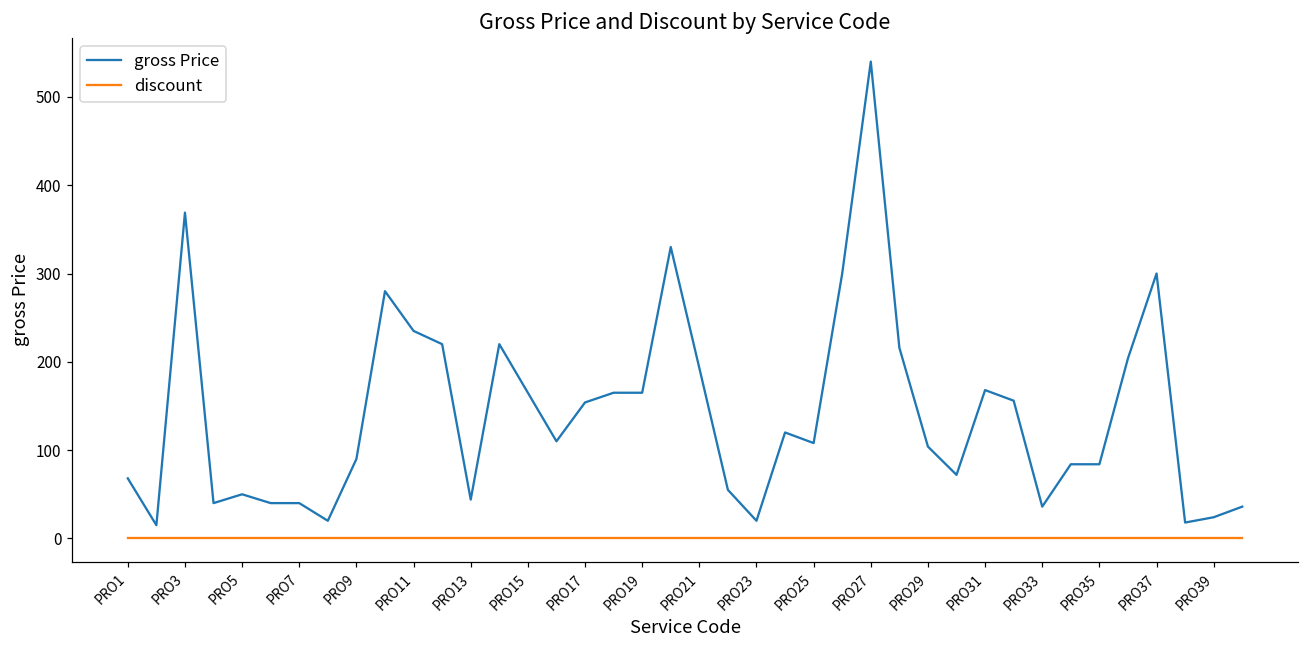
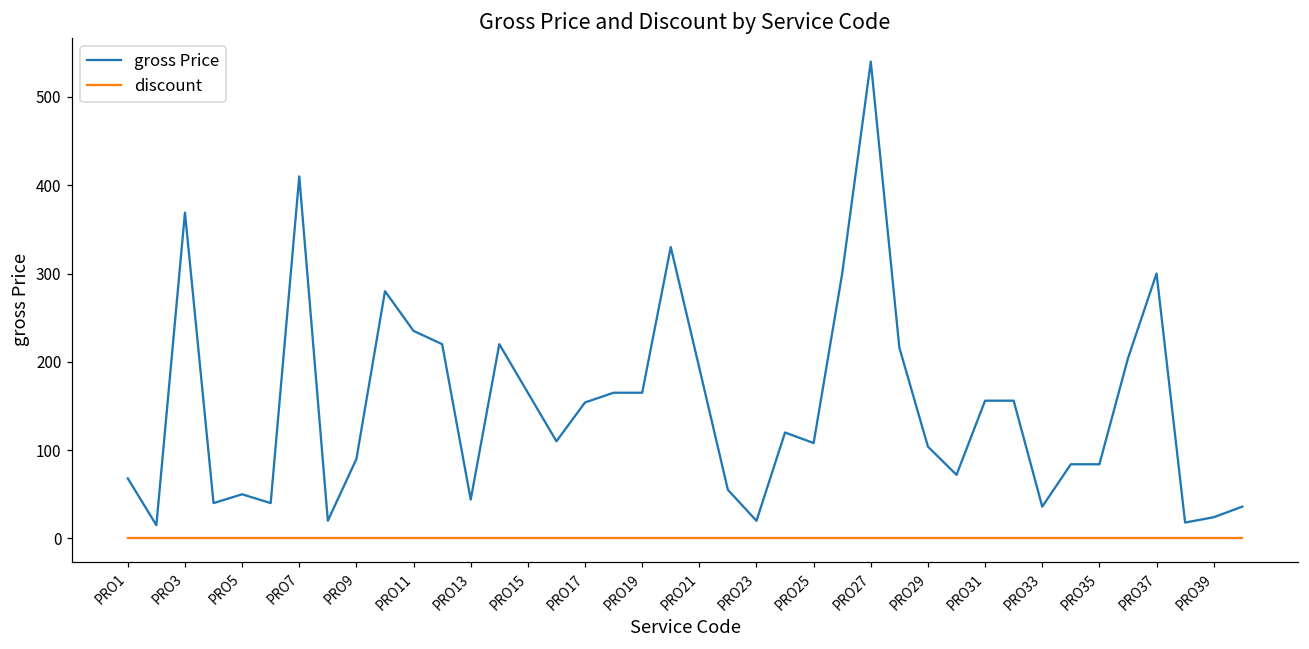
  {
    "gross Price": {
      "PRO1": 70,
      "PRO3": 370,
      "PRO5": 50,
-     "PRO7": 40,
+     "PRO7": 410,
      "PRO9": 90,
      "PRO11": 240,
      "PRO13": 40,
      "PRO15": 170,
      "PRO17": 150,
      "PRO19": 170,
      "PRO21": 190,
      "PRO23": 20,
      "PRO25": 110,
      "PRO27": 540,
      "PRO29": 100,
-     "PRO31": 170,
+     "PRO31": 160,
      "PRO33": 40,
      "PRO35": 80,
      "PRO37": 300,
      "PRO39": 20
    },
    "discount": {
      "PRO1": 0,
      "PRO3": 0,
      "PRO5": 0,
      "PRO7": 0,
      "PRO9": 0,
      "PRO11": 0,
      "PRO13": 0,
      "PRO15": 0,
      "PRO17": 0,
      "PRO19": 0,
      "PRO21": 0,
      "PRO23": 0,
      "PRO25": 0,
      "PRO27": 0,
      "PRO29": 0,
      "PRO31": 0,
      "PRO33": 0,
      "PRO35": 0,
      "PRO37": 0,
      "PRO39": 0
    }
  }
